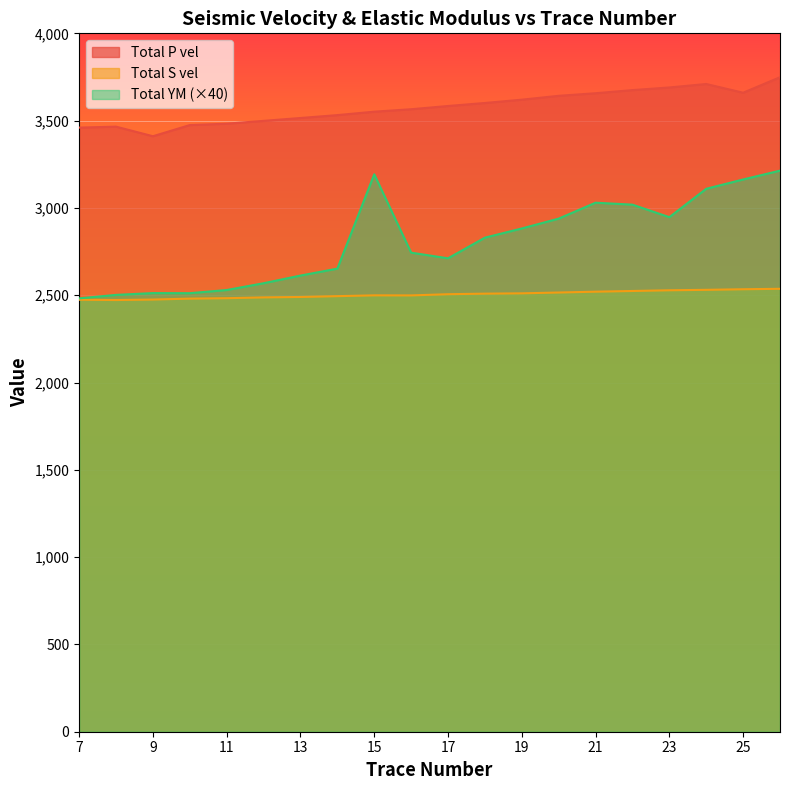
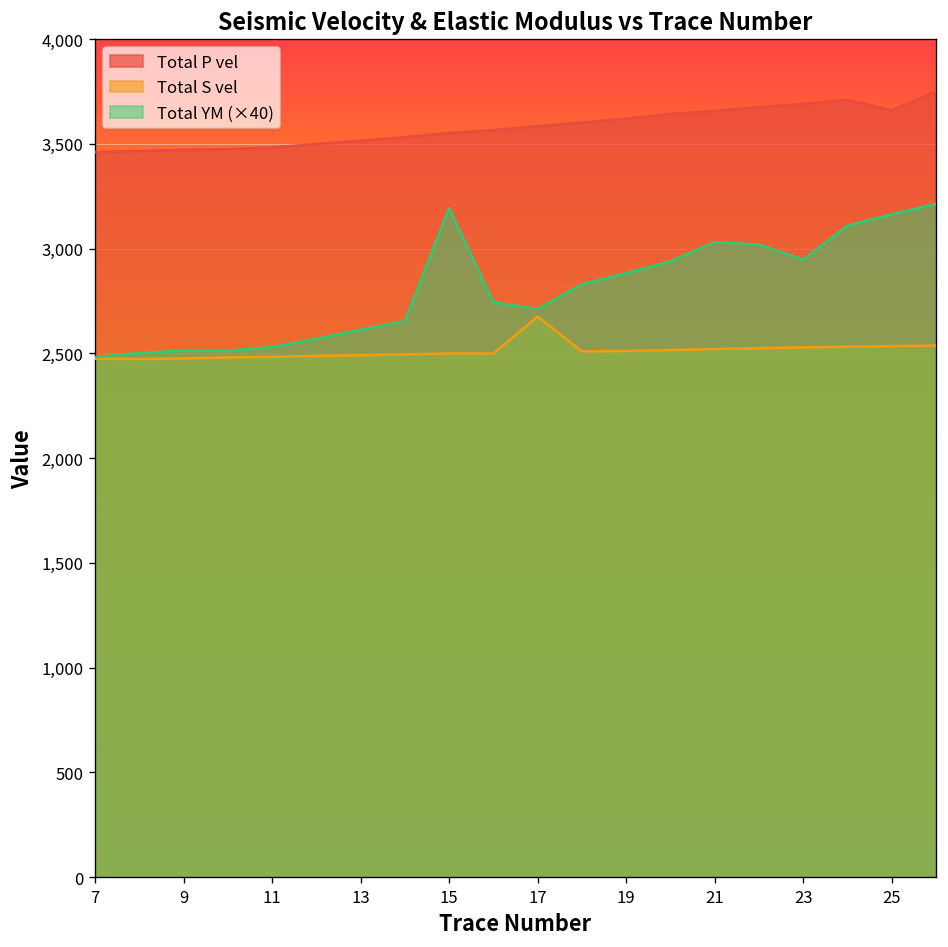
  {
    "Total P vel": {
      "7": "3,460",
-     "9": "3,410",
+     "9": "3,470",
      "11": "3,480",
      "13": "3,520",
      "15": "3,550",
      "17": "3,580",
      "19": "3,620",
      "21": "3,660",
      "23": "3,690",
      "25": "3,660"
    },
    "Total S vel": {
      "9": "2,480",
      "11": "2,480",
      "13": "2,490",
      "15": "2,500",
-     "17": "2,510",
+     "17": "2,680",
      "19": "2,510",
      "21": "2,520",
      "23": "2,530",
      "25": "2,530"
    },
    "Total YM (×40)": {
      "9": "2,510",
      "11": "2,530",
      "13": "2,610",
      "15": "3,190",
      "17": "2,710",
      "19": "2,880",
      "21": "3,030",
      "23": "2,950",
      "25": "3,160"
    }
  }
